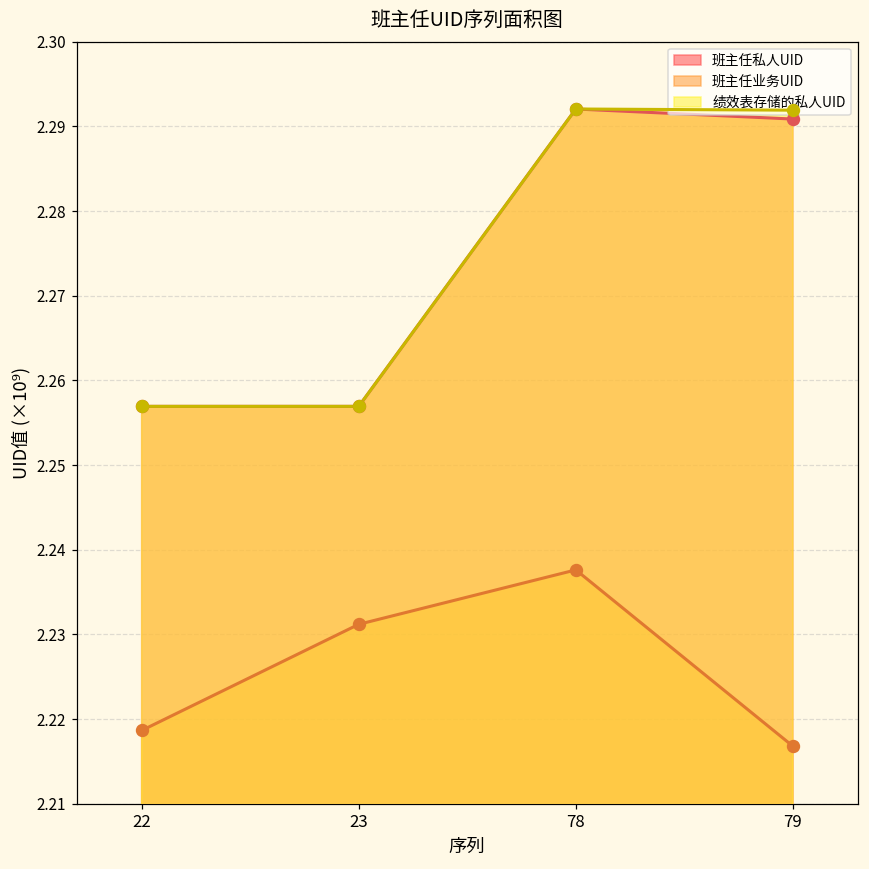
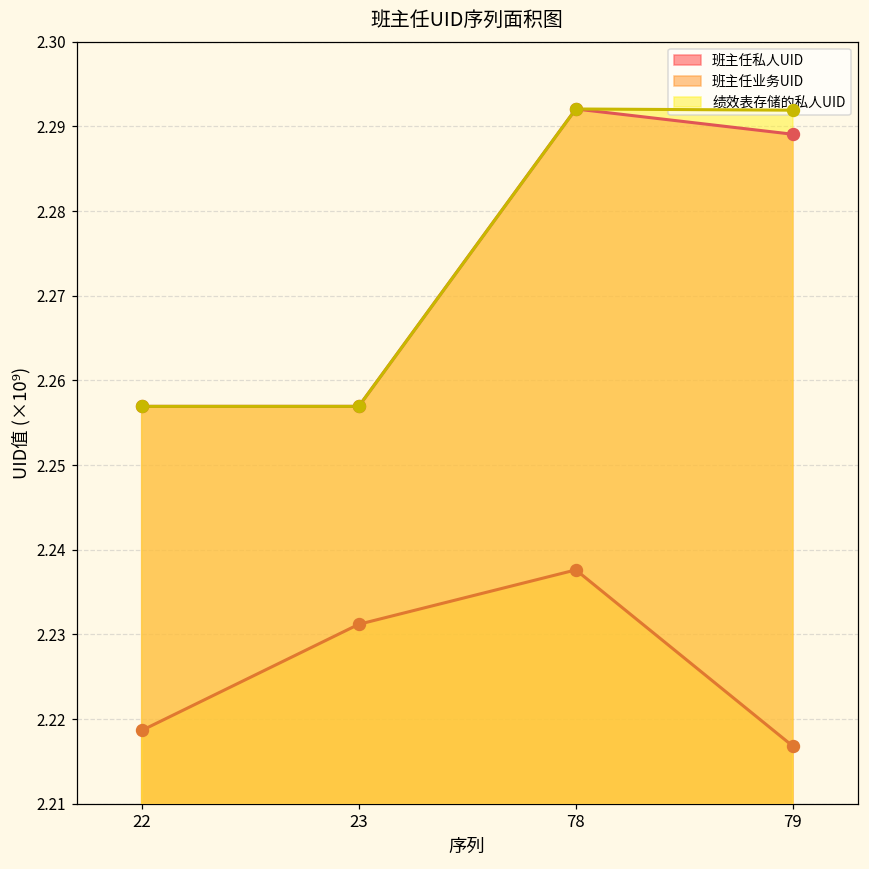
  {
    "班主任私人UID": {
-     "79": 2.291
+     "79": 2.289
    },
    "班主任业务UID": {
      "22": 2.219,
      "23": 2.231,
      "78": 2.238,
      "79": 2.217
    }
  }
